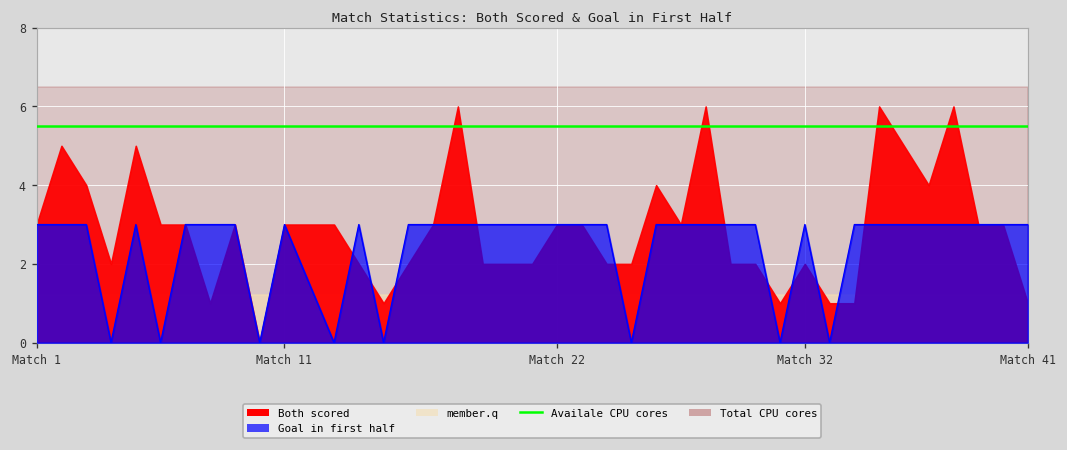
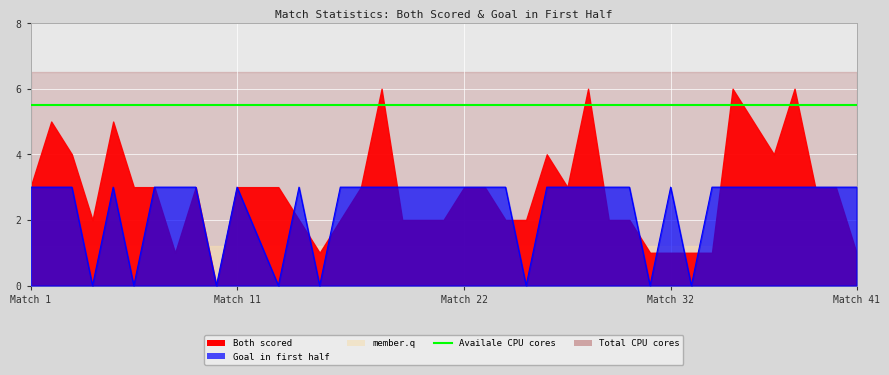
  {
    "Both scored": {
-     "Match 32": 2,
+     "Match 32": 1,
      "Match 41": 1
    },
    "Availale CPU cores": {
      "Match 1": 5.5,
      "Match 11": 5.5,
      "Match 22": 5.5,
      "Match 32": 5.5,
      "Match 41": 5.5
    }
  }
